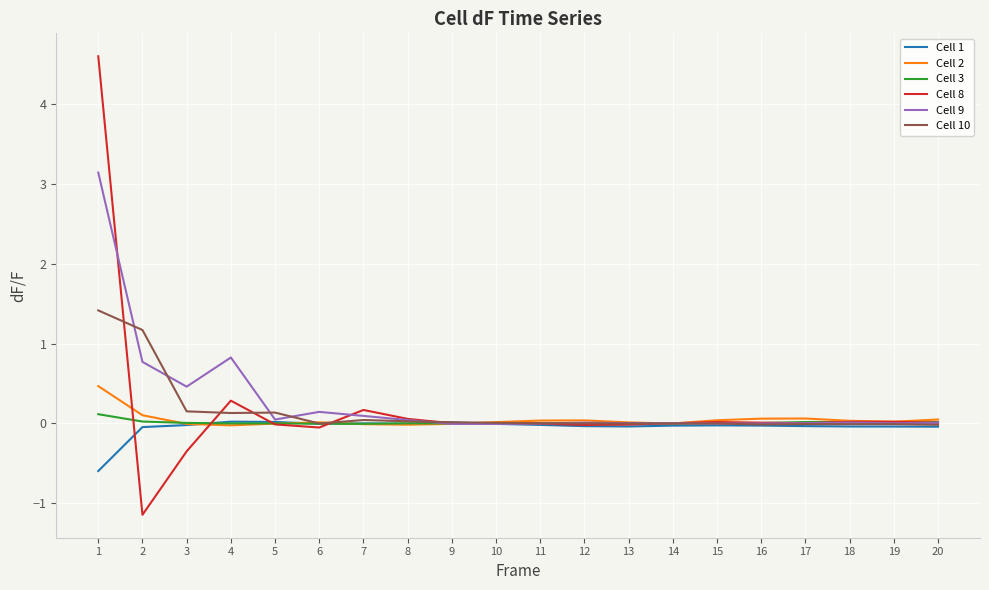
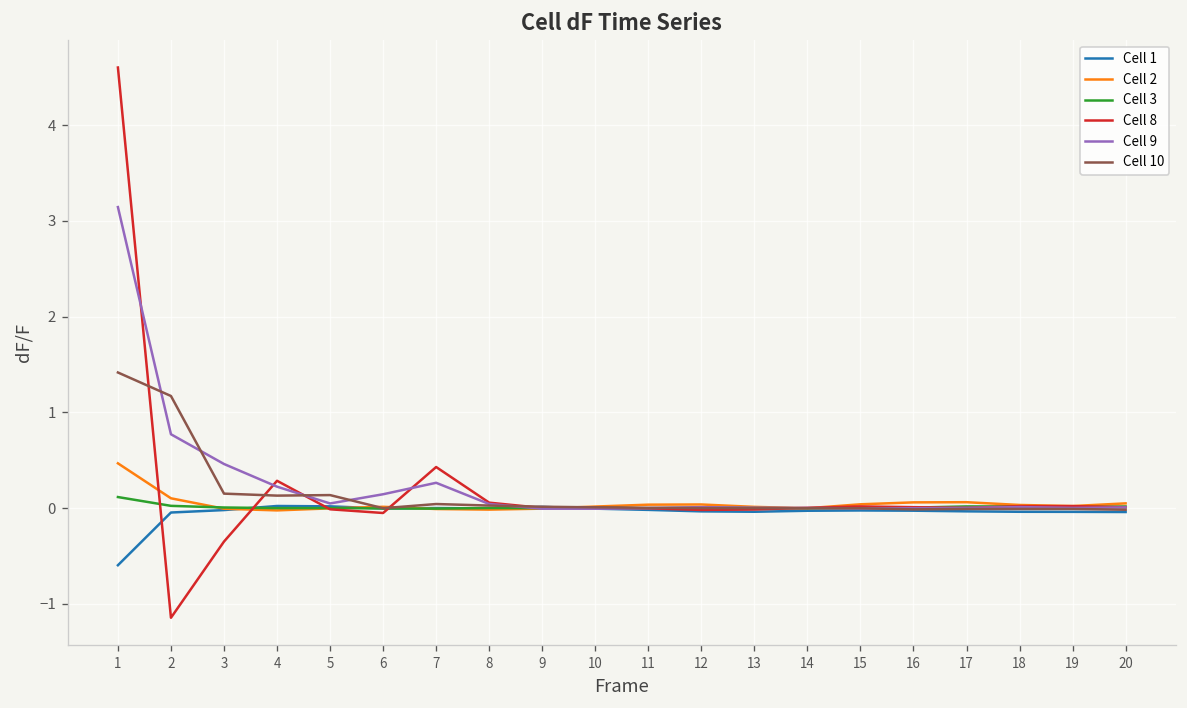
  {
    "Cell 1": {
      "1": -0.6,
      "2": 0.0
    },
    "Cell 2": {
      "1": 0.5,
      "2": 0.1,
      "11": 0.0,
      "16": 0.1,
      "17": 0.1,
      "20": 0.0
    },
    "Cell 3": {
      "1": 0.1,
      "2": 0.0
    },
    "Cell 8": {
      "1": 4.6,
      "2": -1.1,
      "3": -0.3,
      "4": 0.3,
      "6": -0.1,
-     "7": 0.2
+     "7": 0.4
    },
    "Cell 9": {
      "1": 3.1,
      "2": 0.8,
      "3": 0.5,
-     "4": 0.8,
+     "4": 0.2,
      "6": 0.1,
-     "7": 0.1
+     "7": 0.3
    },
    "Cell 10": {
      "1": 1.4,
      "2": 1.2,
      "3": 0.2,
      "4": 0.1,
      "5": 0.1,
      "7": 0.0
    }
  }
